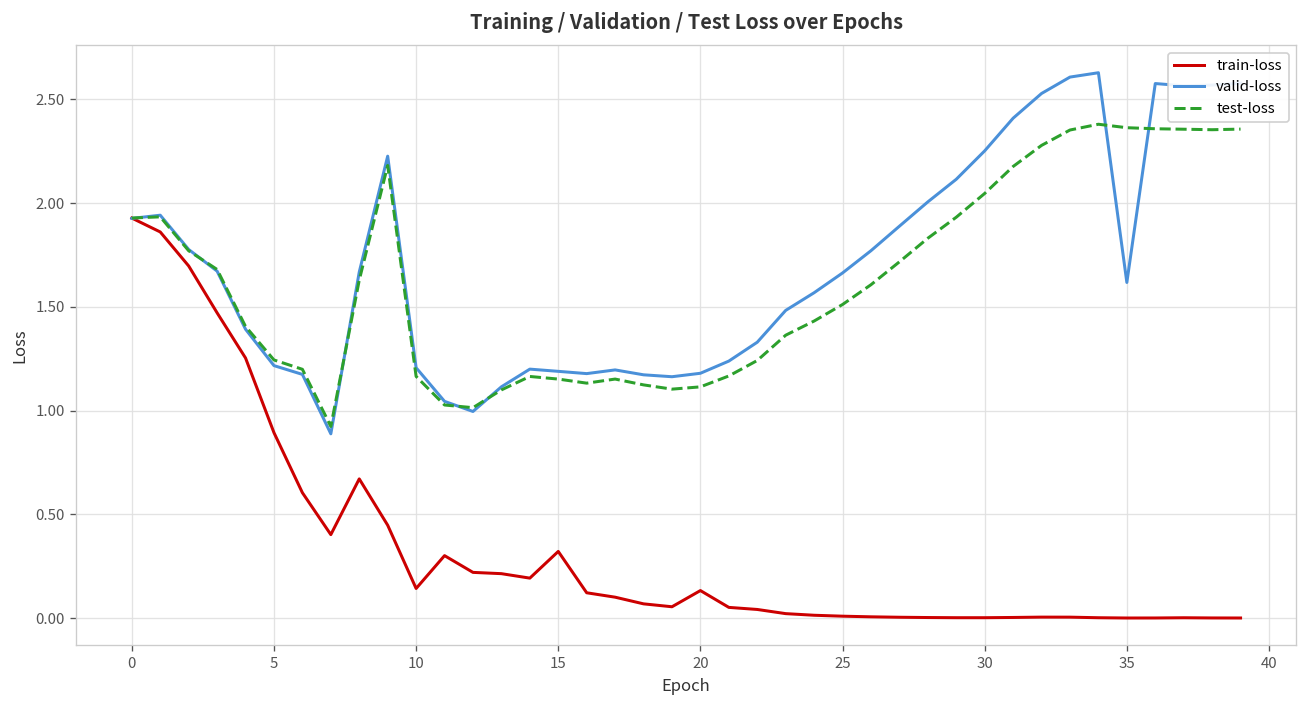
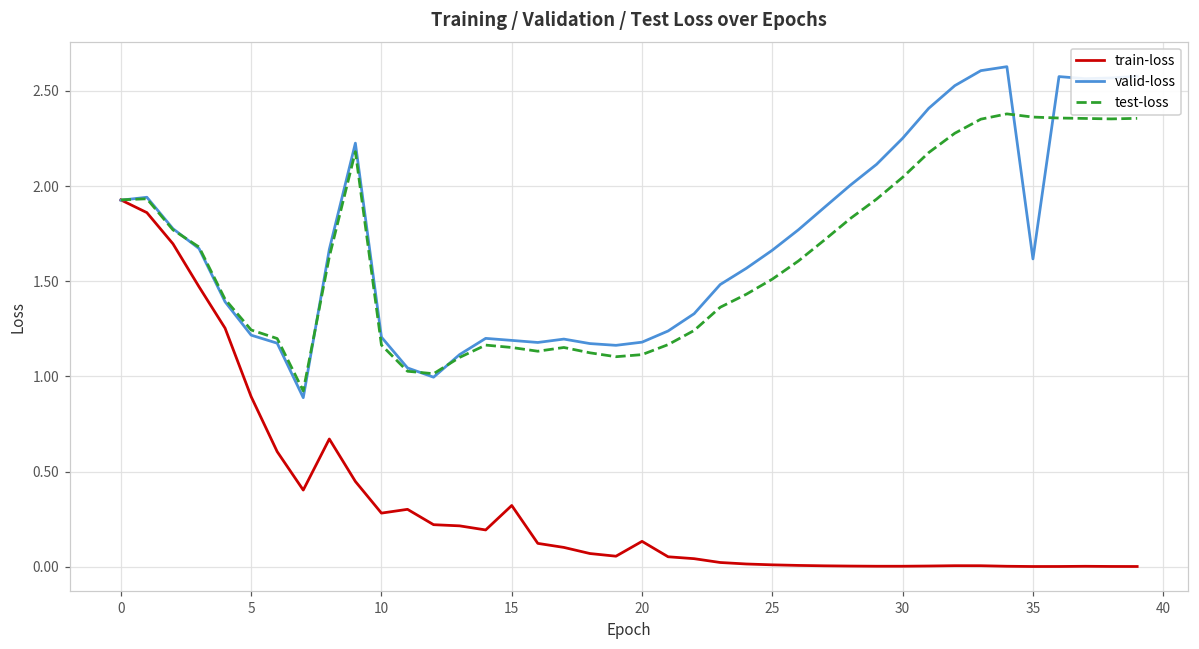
  {
    "train-loss": {
      "5": 0.89,
-     "10": 0.14,
+     "10": 0.28,
      "15": 0.32,
      "20": 0.13,
      "25": 0.01,
      "30": 0.00,
      "35": 0.00
    },
    "valid-loss": {
      "5": 1.22,
      "10": 1.21,
      "15": 1.19,
      "20": 1.18,
      "25": 1.66,
      "30": 2.25,
      "35": 1.62
    },
    "test-loss": {
      "5": 1.24,
      "10": 1.16,
      "15": 1.15,
      "20": 1.11,
      "25": 1.51,
      "30": 2.05,
      "35": 2.36
    }
  }
